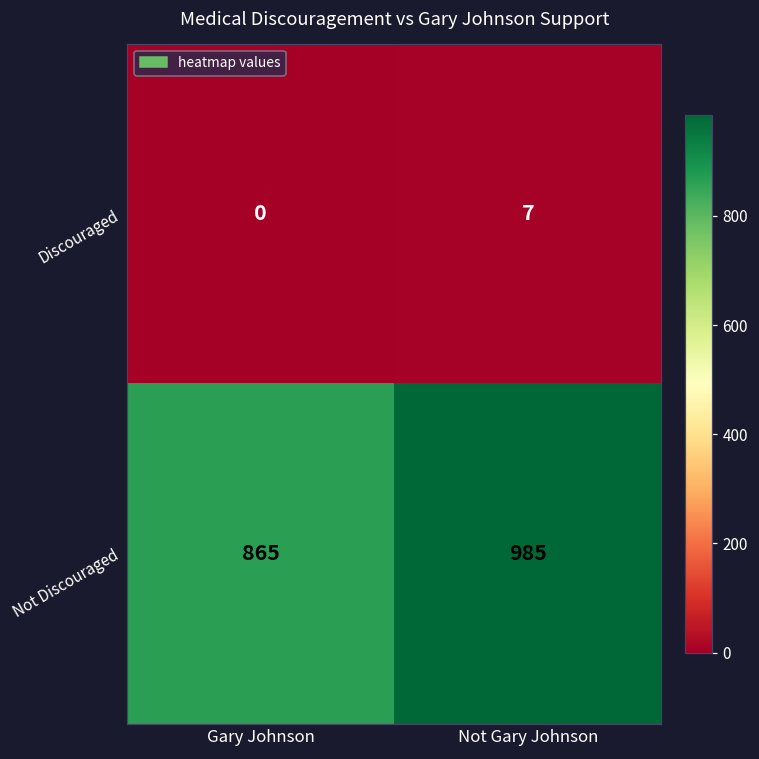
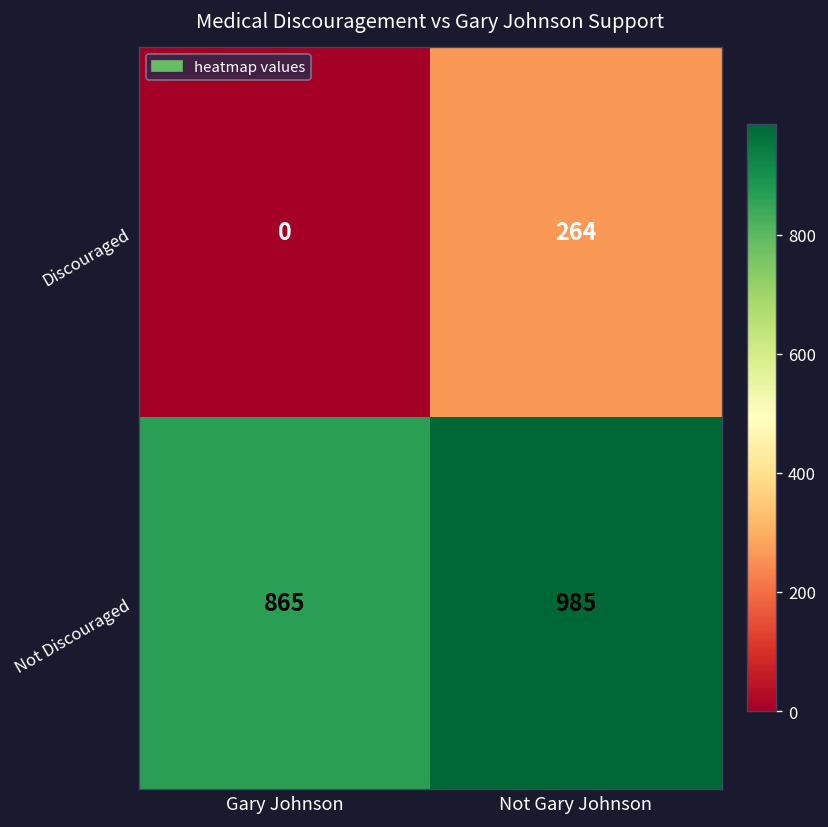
  {
    "Discouraged": {
      "Gary Johnson": 0,
-     "Not Gary Johnson": 7
+     "Not Gary Johnson": 264
    },
    "Not Discouraged": {
      "Gary Johnson": 865,
      "Not Gary Johnson": 985
    }
  }
